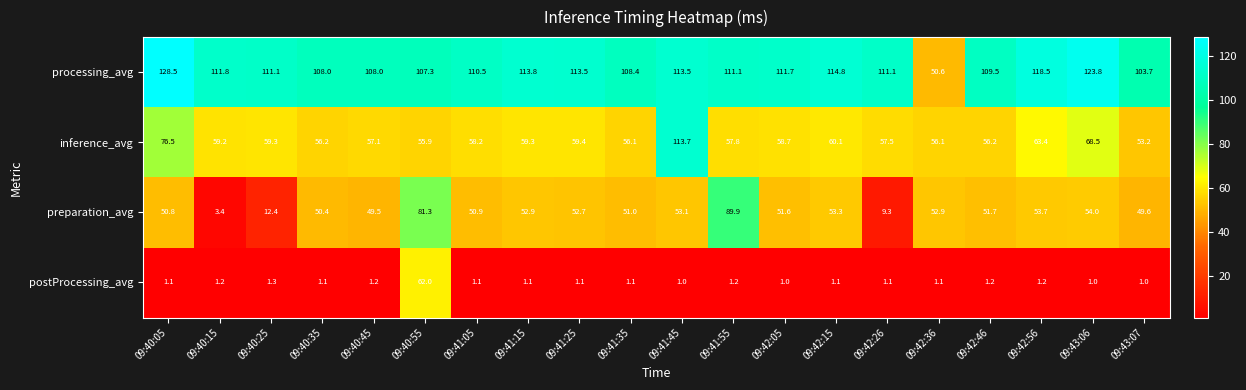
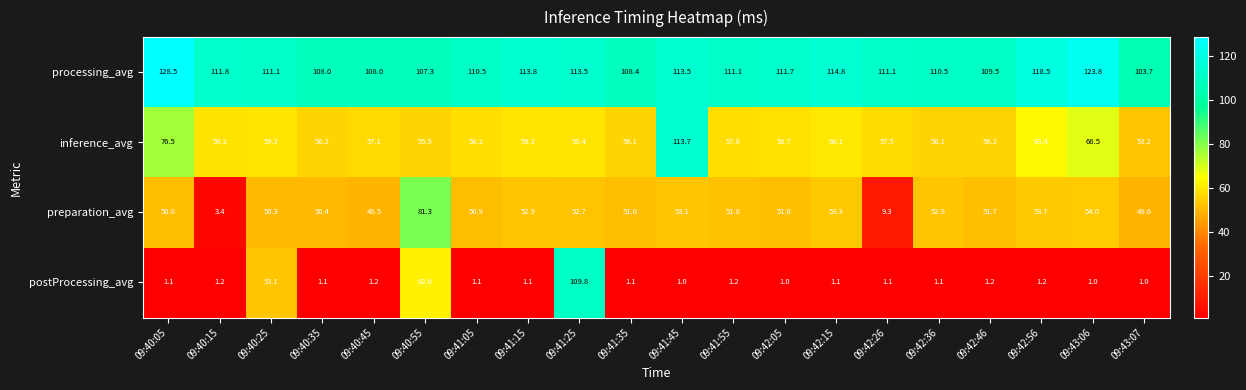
  {
    "processing_avg": {
      "09:40:05": 128.5,
      "09:40:15": 111.8,
      "09:40:25": 111.1,
      "09:40:35": 108.0,
      "09:40:45": 108.0,
      "09:40:55": 107.3,
      "09:41:05": 110.5,
      "09:41:15": 113.8,
      "09:41:25": 113.5,
      "09:41:35": 108.4,
      "09:41:45": 113.5,
      "09:41:55": 111.1,
      "09:42:05": 111.7,
      "09:42:15": 114.8,
      "09:42:26": 111.1,
-     "09:42:36": 50.6,
+     "09:42:36": 110.5,
      "09:42:46": 109.5,
      "09:42:56": 118.5,
      "09:43:06": 123.8,
      "09:43:07": 103.7
    },
    "inference_avg": {
      "09:40:05": 76.5,
      "09:40:15": 59.2,
      "09:40:25": 59.3,
      "09:40:35": 56.2,
      "09:40:45": 57.1,
      "09:40:55": 55.9,
      "09:41:05": 58.2,
      "09:41:15": 59.3,
      "09:41:25": 59.4,
      "09:41:35": 56.1,
      "09:41:45": 113.7,
      "09:41:55": 57.8,
      "09:42:05": 58.7,
      "09:42:15": 60.1,
      "09:42:26": 57.5,
      "09:42:36": 56.1,
      "09:42:46": 56.2,
      "09:42:56": 63.4,
      "09:43:06": 68.5,
      "09:43:07": 53.2
    },
    "preparation_avg": {
      "09:40:05": 50.8,
      "09:40:15": 3.4,
-     "09:40:25": 12.4,
+     "09:40:25": 50.3,
      "09:40:35": 50.4,
      "09:40:45": 49.5,
      "09:40:55": 81.3,
      "09:41:05": 50.9,
      "09:41:15": 52.9,
      "09:41:25": 52.7,
      "09:41:35": 51.0,
      "09:41:45": 53.1,
-     "09:41:55": 89.9,
+     "09:41:55": 51.8,
      "09:42:05": 51.6,
      "09:42:15": 53.3,
      "09:42:26": 9.3,
      "09:42:36": 52.9,
      "09:42:46": 51.7,
      "09:42:56": 53.7,
      "09:43:06": 54.0,
      "09:43:07": 49.6
    },
    "postProcessing_avg": {
      "09:40:05": 1.1,
      "09:40:15": 1.2,
-     "09:40:25": 1.3,
+     "09:40:25": 53.1,
      "09:40:35": 1.1,
      "09:40:45": 1.2,
      "09:40:55": 62.0,
      "09:41:05": 1.1,
      "09:41:15": 1.1,
-     "09:41:25": 1.1,
+     "09:41:25": 109.8,
      "09:41:35": 1.1,
      "09:41:45": 1.0,
      "09:41:55": 1.2,
      "09:42:05": 1.0,
      "09:42:15": 1.1,
      "09:42:26": 1.1,
      "09:42:36": 1.1,
      "09:42:46": 1.2,
      "09:42:56": 1.2,
      "09:43:06": 1.0,
      "09:43:07": 1.0
    }
  }
